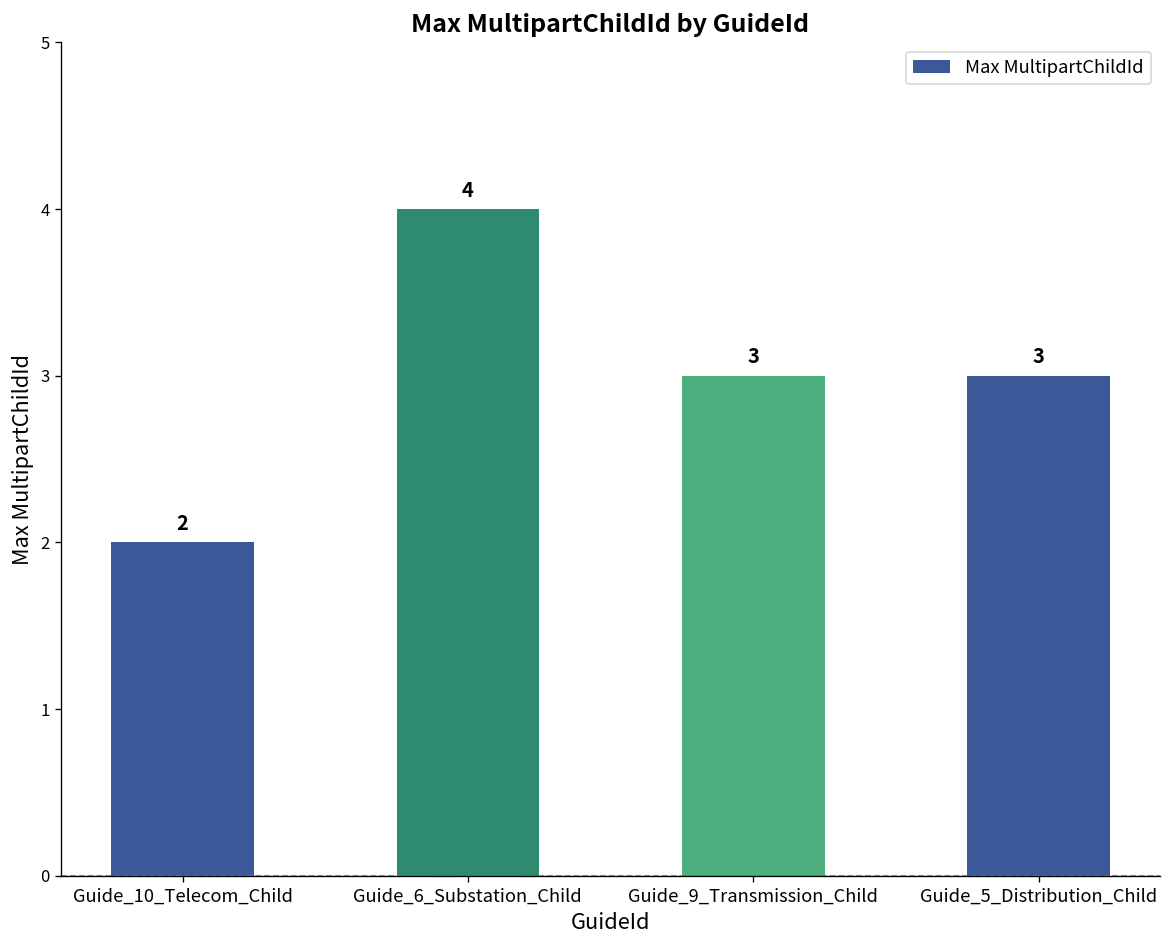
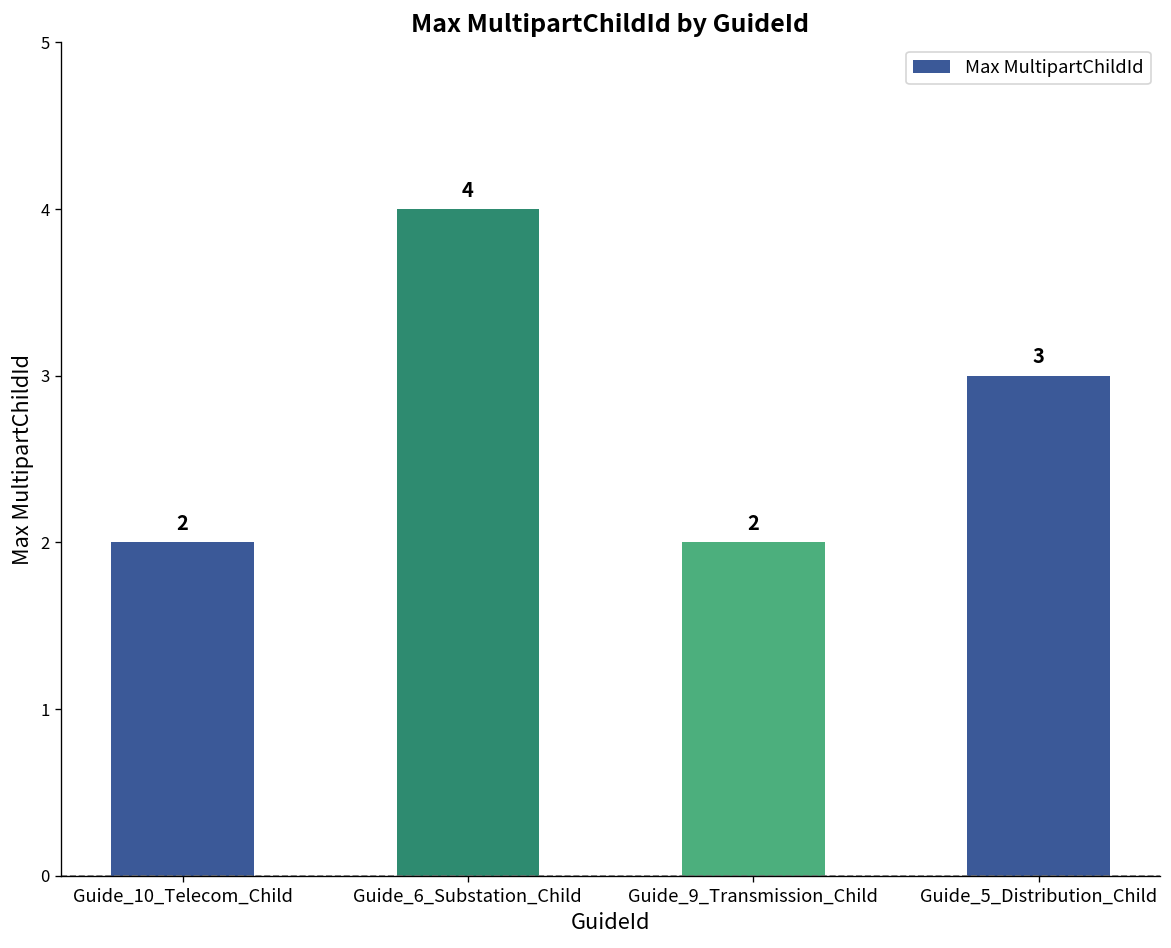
  {
    "Guide_10_Telecom_Child": 2,
    "Guide_6_Substation_Child": 4,
-   "Guide_9_Transmission_Child": 3,
+   "Guide_9_Transmission_Child": 2,
    "Guide_5_Distribution_Child": 3
  }
